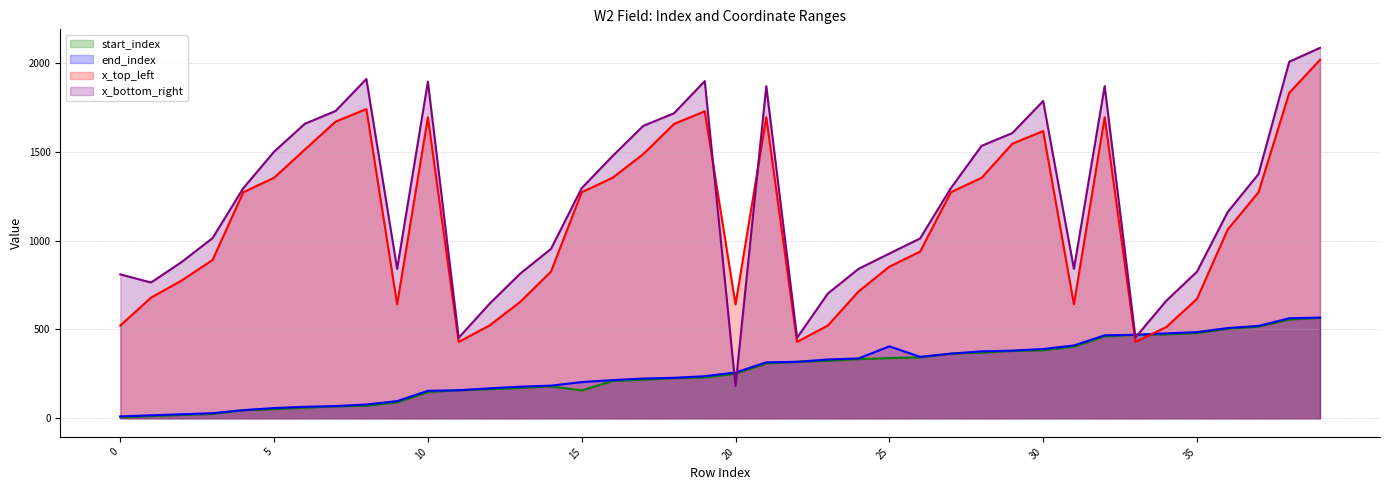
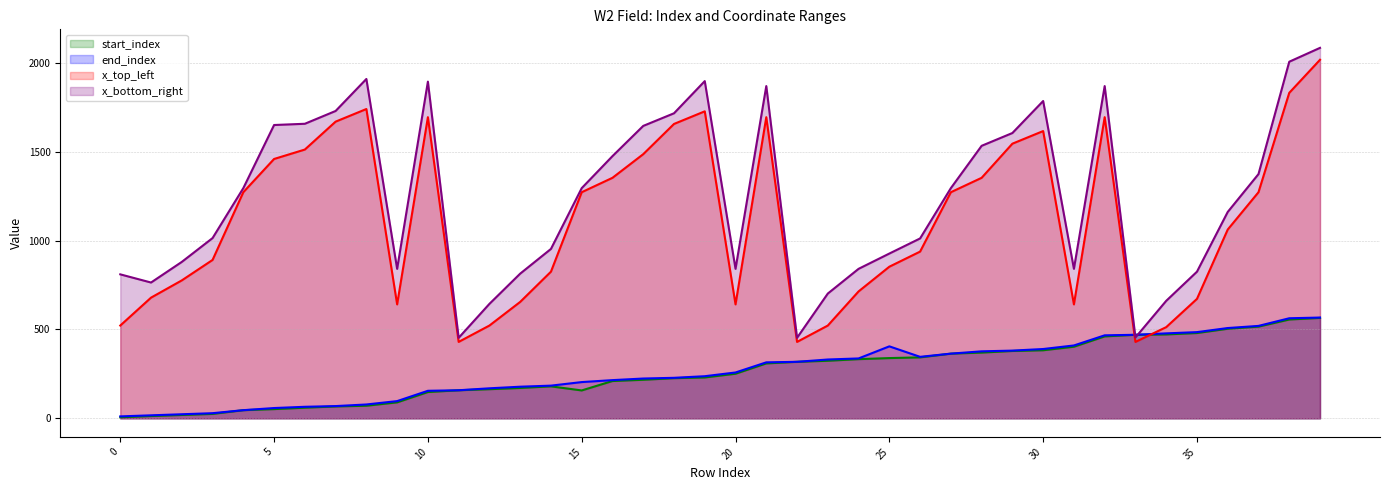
  {
    "start_index": {
      "15": 160,
      "25": 340
    },
    "end_index": {
      "15": 200,
      "25": 410
    },
    "x_top_left": {
      "0": 520,
-     "5": 1350,
+     "5": 1460,
      "10": 1690,
      "15": 1270,
      "20": 640,
      "25": 850,
      "30": 1620,
      "35": 670
    },
    "x_bottom_right": {
      "0": 810,
-     "5": 1500,
+     "5": 1650,
      "10": 1890,
      "15": 1300,
-     "20": 180,
+     "20": 840,
      "25": 930,
      "30": 1790,
      "35": 830
    }
  }
